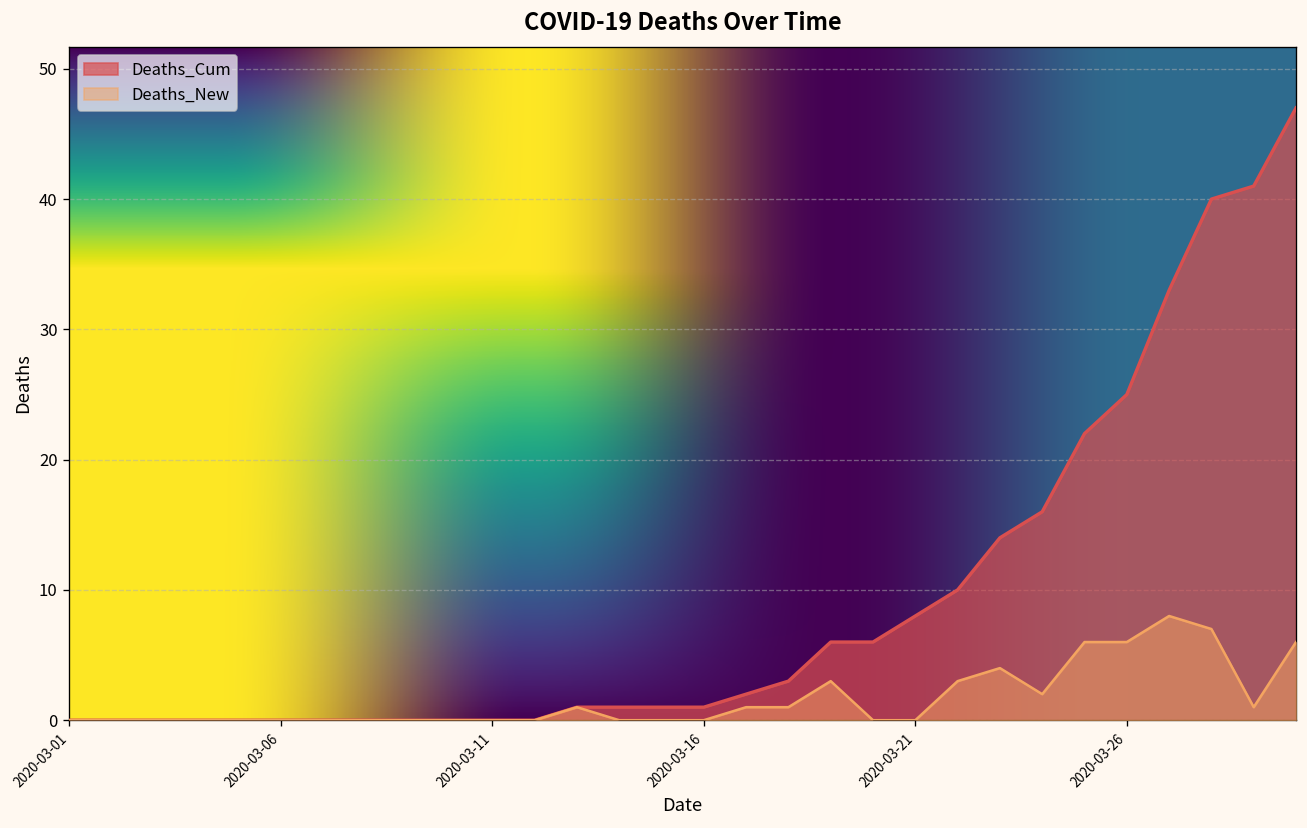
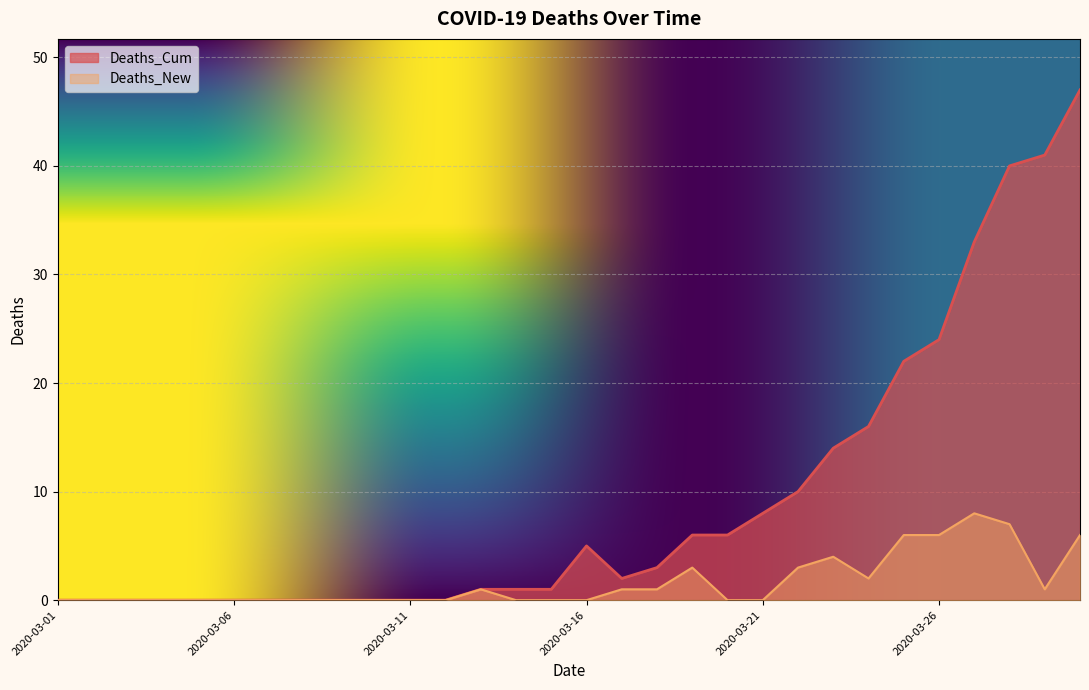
  {
    "Deaths_Cum": {
-     "2020-03-16": 1,
+     "2020-03-16": 5,
      "2020-03-21": 8,
-     "2020-03-26": 25
+     "2020-03-26": 24
    },
    "Deaths_New": {
      "2020-03-16": 0,
      "2020-03-21": 0,
      "2020-03-26": 6
    }
  }
